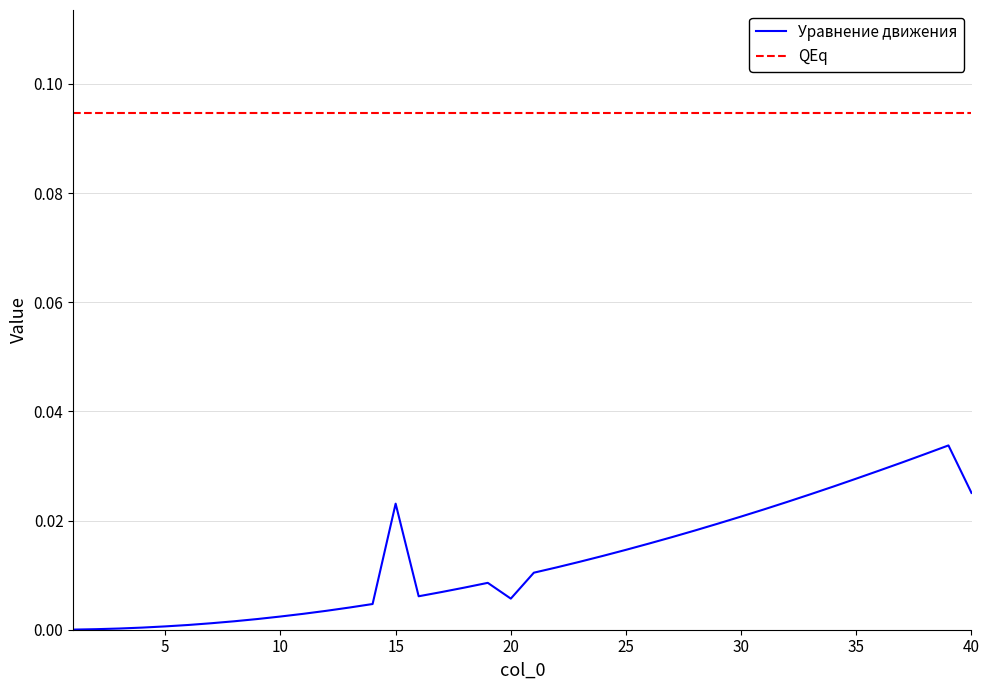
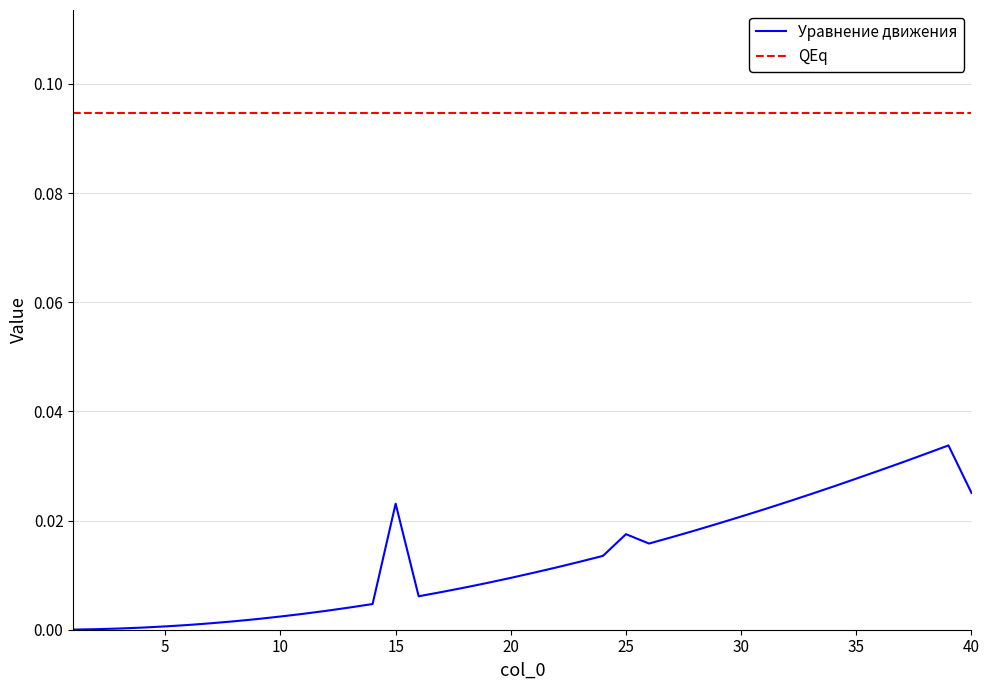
  {
    "Уравнение движения": {
      "5": 0.001,
      "10": 0.002,
      "15": 0.023,
-     "20": 0.006,
-     "25": 0.015,
+     "20": 0.010,
+     "25": 0.018,
      "30": 0.021,
      "35": 0.028,
      "40": 0.025
    },
    "QEq": {
      "5": 0.095,
      "10": 0.095,
      "15": 0.095,
      "20": 0.095,
      "25": 0.095,
      "30": 0.095,
      "35": 0.095,
      "40": 0.095
    }
  }
